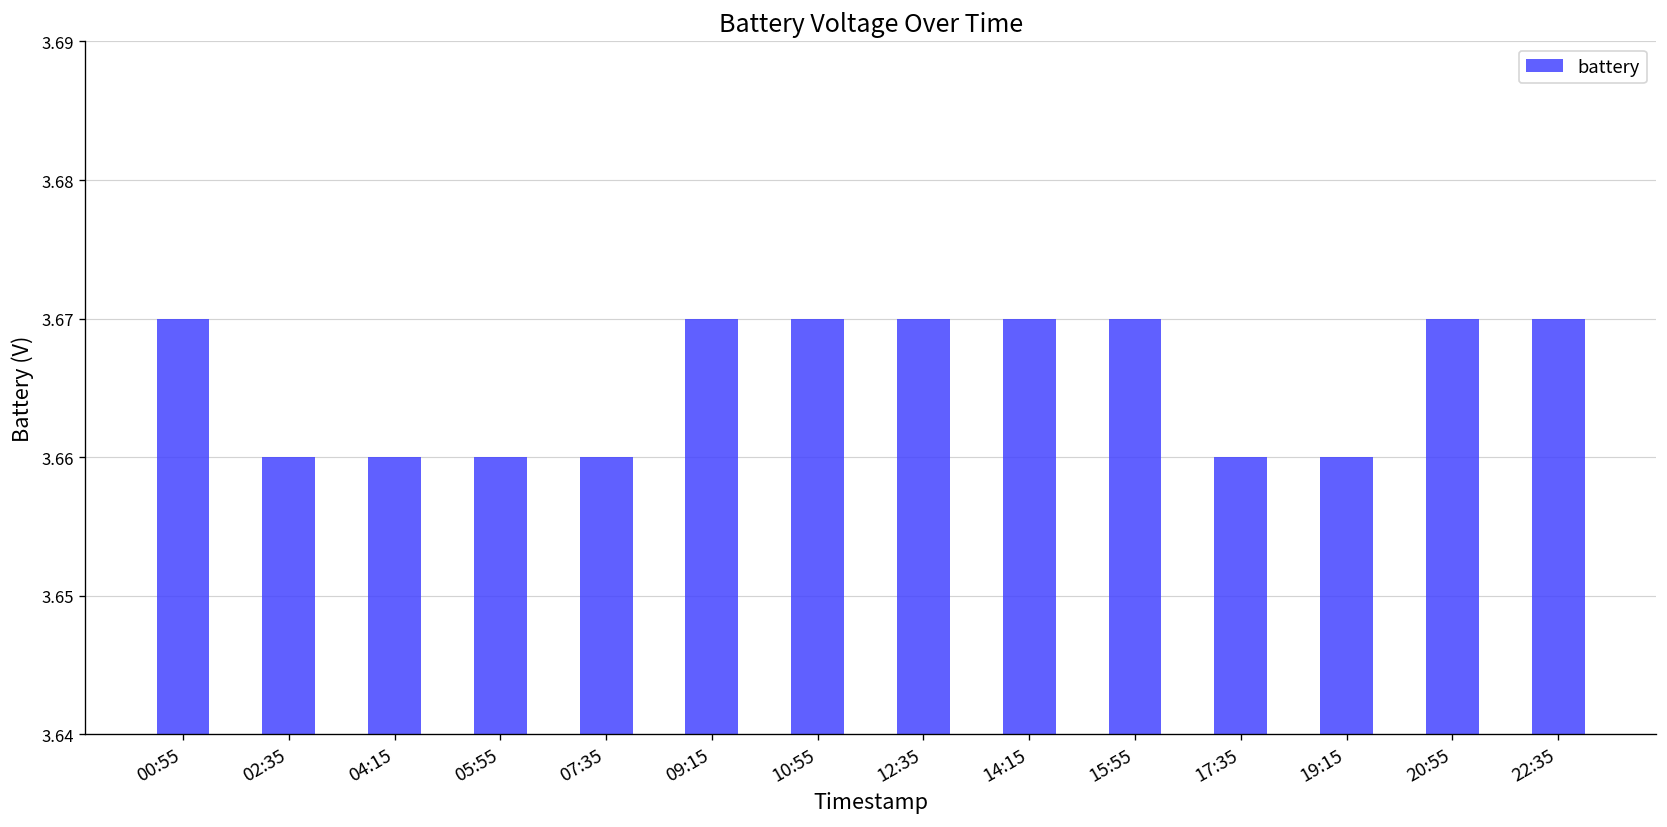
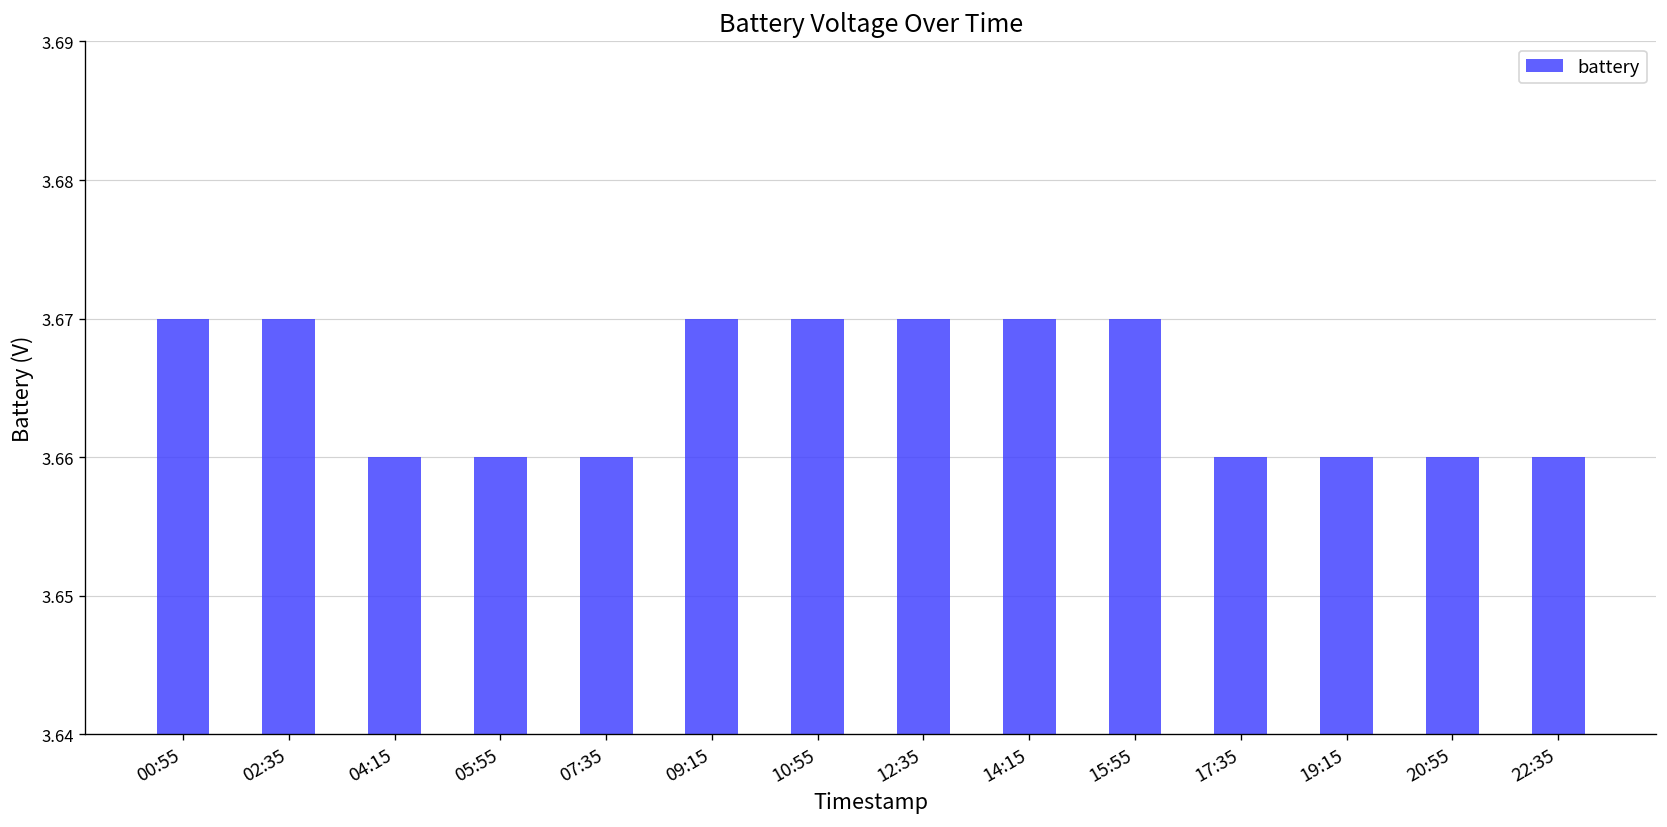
  {
    "00:55": 3.67,
-   "02:35": 3.66,
+   "02:35": 3.67,
    "04:15": 3.66,
    "05:55": 3.66,
    "07:35": 3.66,
    "09:15": 3.67,
    "10:55": 3.67,
    "12:35": 3.67,
    "14:15": 3.67,
    "15:55": 3.67,
    "17:35": 3.66,
    "19:15": 3.66,
-   "20:55": 3.67,
-   "22:35": 3.67
+   "20:55": 3.66,
+   "22:35": 3.66
  }
